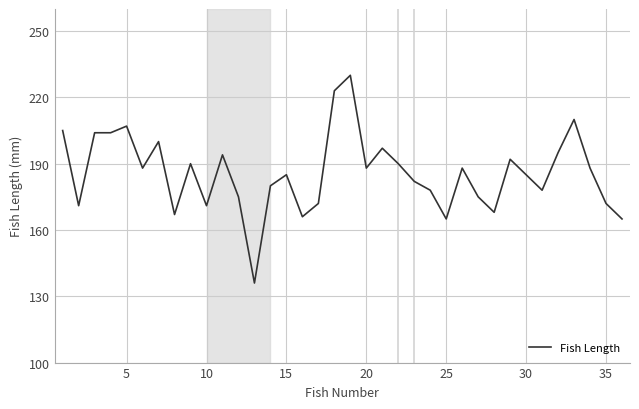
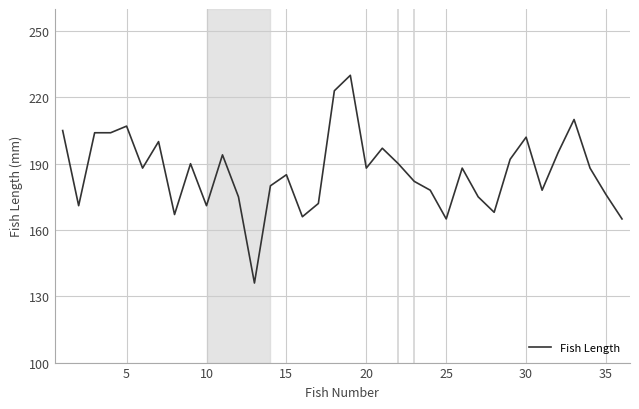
  {
    "5": 207,
    "10": 171,
    "15": 185,
    "20": 188,
    "25": 165,
-   "30": 185,
-   "35": 172
+   "30": 202,
+   "35": 176
  }
